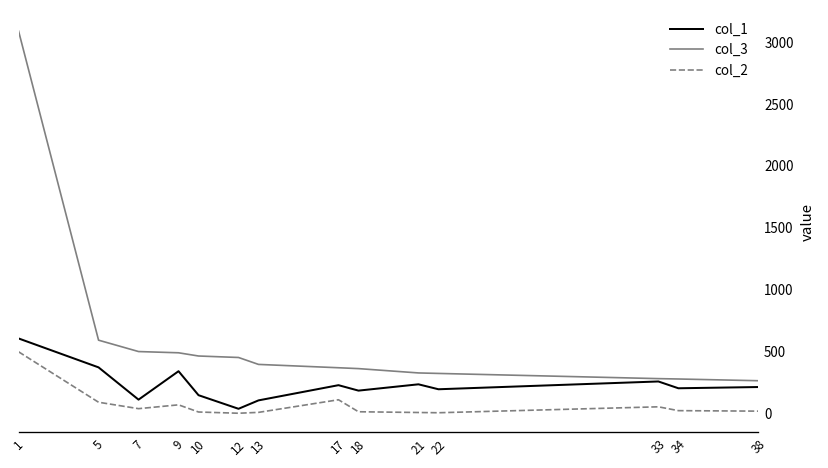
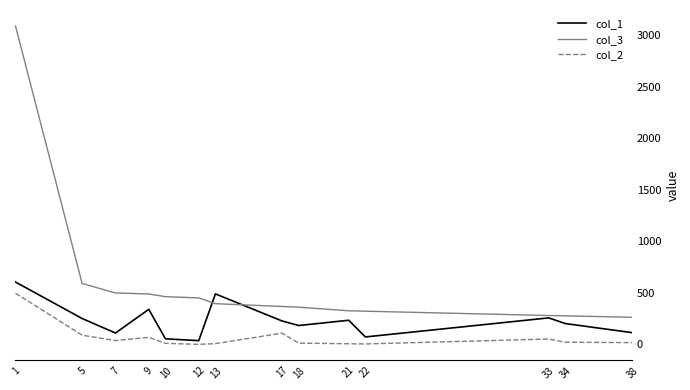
  {
    "col_1": {
      "1": 610,
-     "5": 370,
+     "5": 250,
      "7": 110,
      "9": 340,
-     "10": 150,
+     "10": 50,
      "12": 40,
-     "13": 100,
+     "13": 490,
      "17": 230,
      "18": 180,
      "21": 230,
-     "22": 190,
+     "22": 70,
      "34": 200,
-     "38": 210
+     "38": 110
    }
  }
